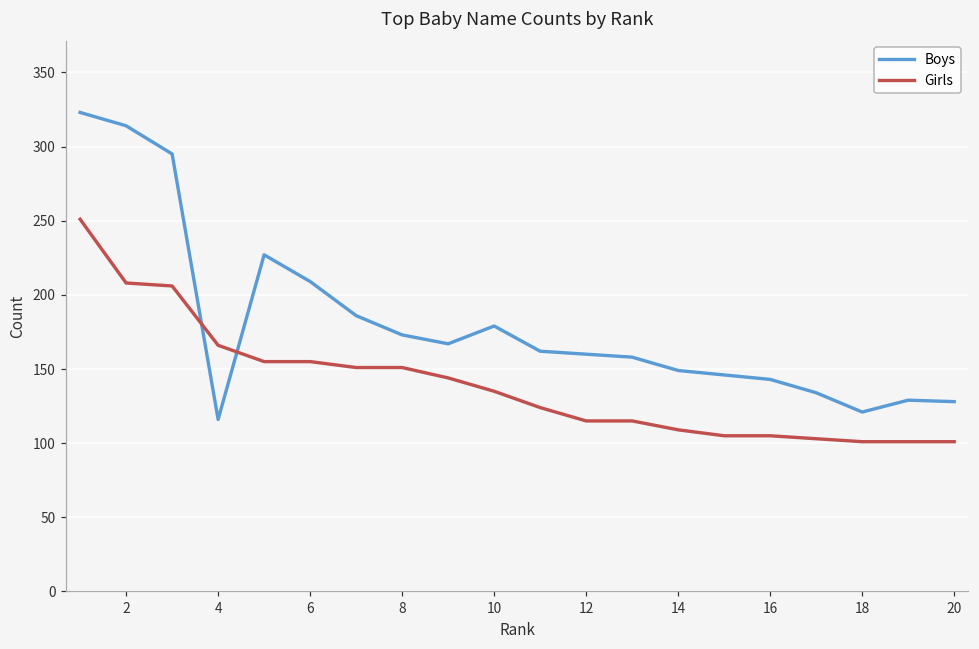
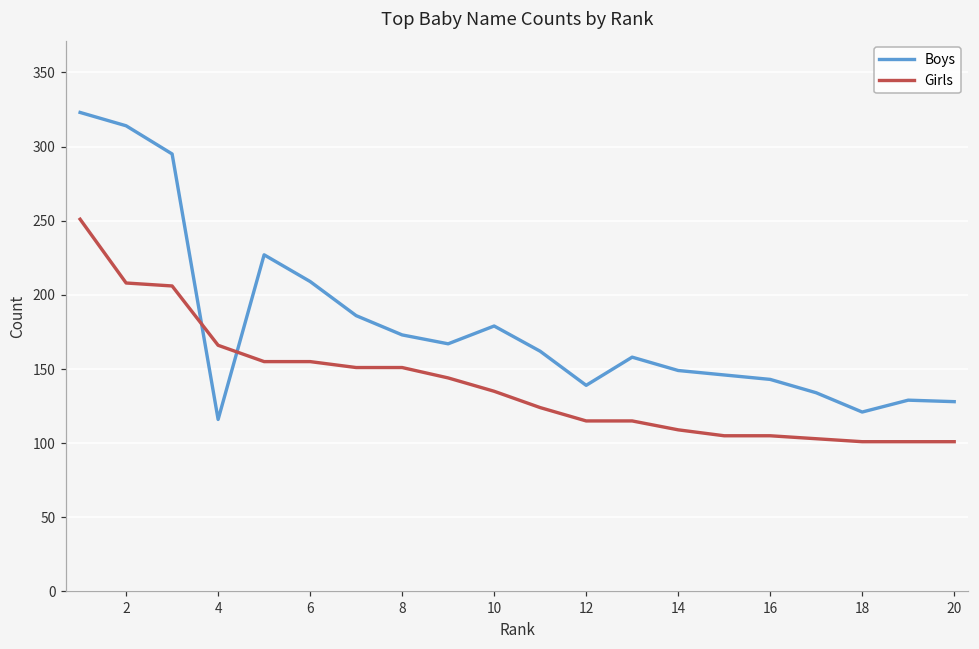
  {
    "Boys": {
      "2": 314,
      "4": 116,
      "6": 209,
      "8": 173,
      "10": 179,
-     "12": 160,
+     "12": 139,
      "14": 149,
      "16": 143,
      "18": 121,
      "20": 128
    },
    "Girls": {
      "2": 208,
      "4": 166,
      "6": 155,
      "8": 151,
      "10": 135,
      "12": 115,
      "14": 109,
      "16": 105,
      "18": 101,
      "20": 101
    }
  }
